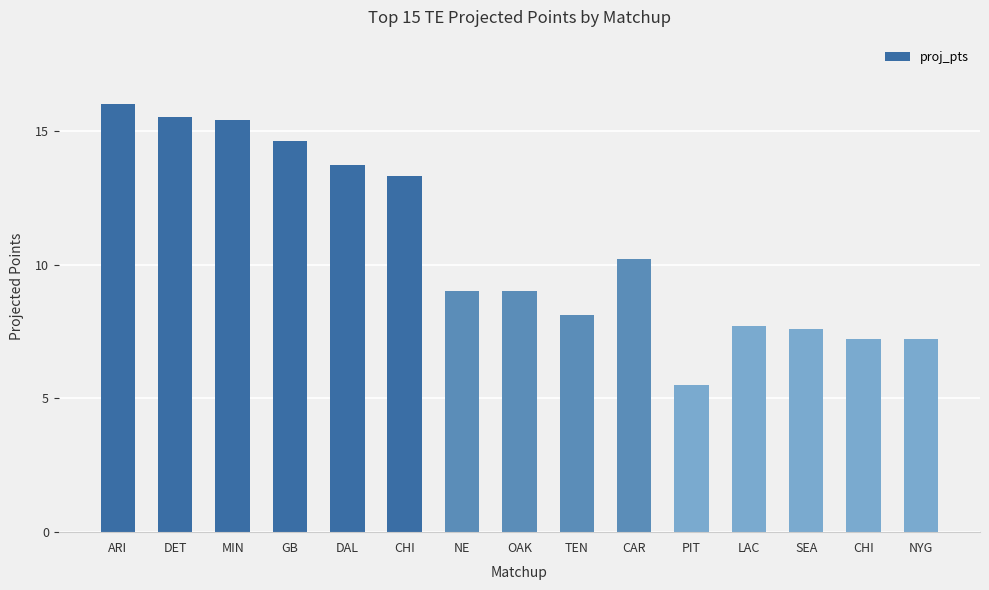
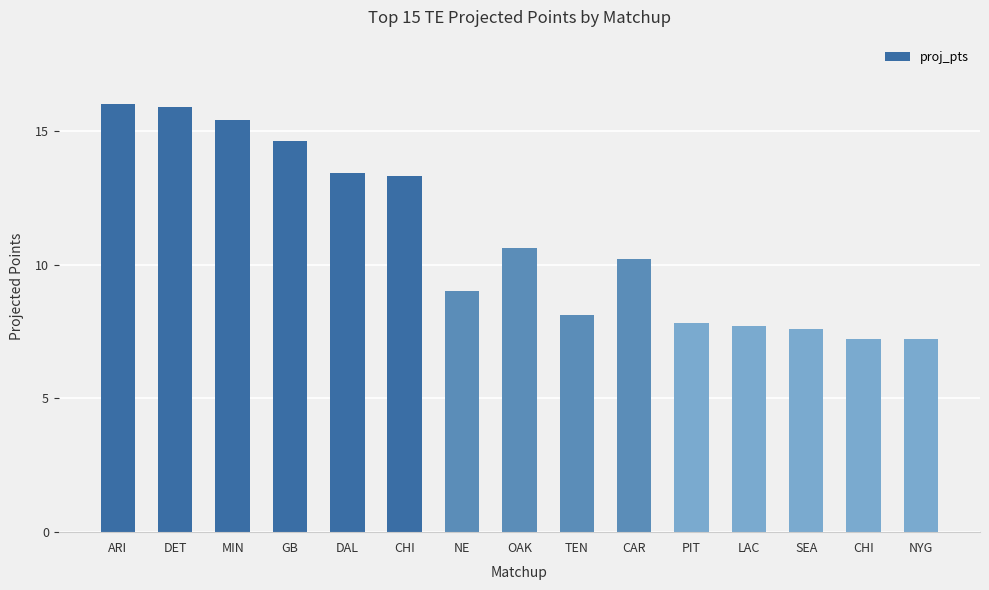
  {
    "ARI": 16.0,
-   "DET": 15.5,
+   "DET": 15.9,
    "MIN": 15.4,
    "GB": 14.6,
-   "DAL": 13.7,
+   "DAL": 13.4,
    "NE": 9.0,
-   "OAK": 9.0,
+   "OAK": 10.6,
    "TEN": 8.1,
    "CAR": 10.2,
-   "PIT": 5.5,
+   "PIT": 7.8,
    "LAC": 7.7,
    "SEA": 7.6,
    "NYG": 7.2
  }
